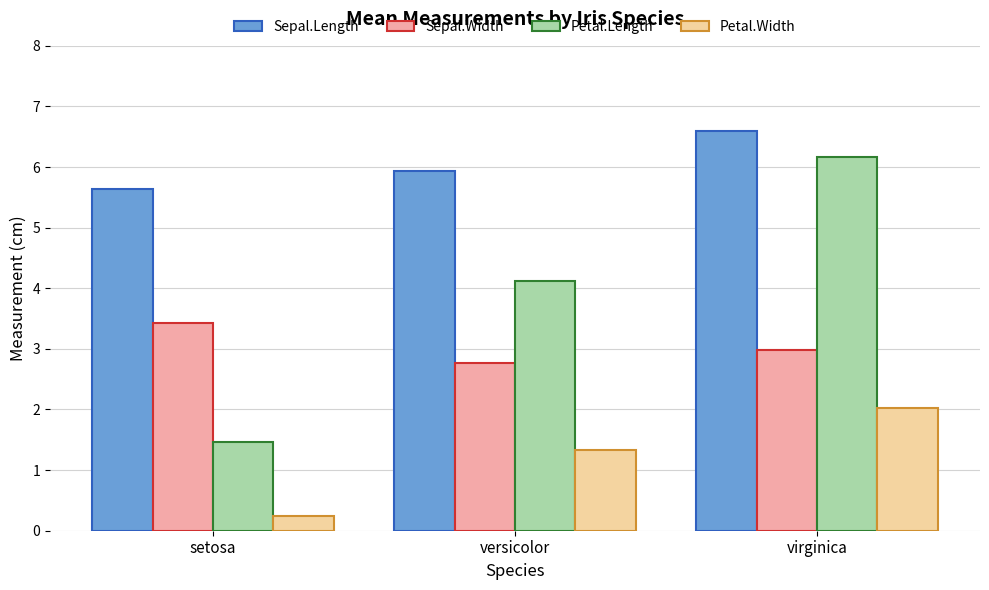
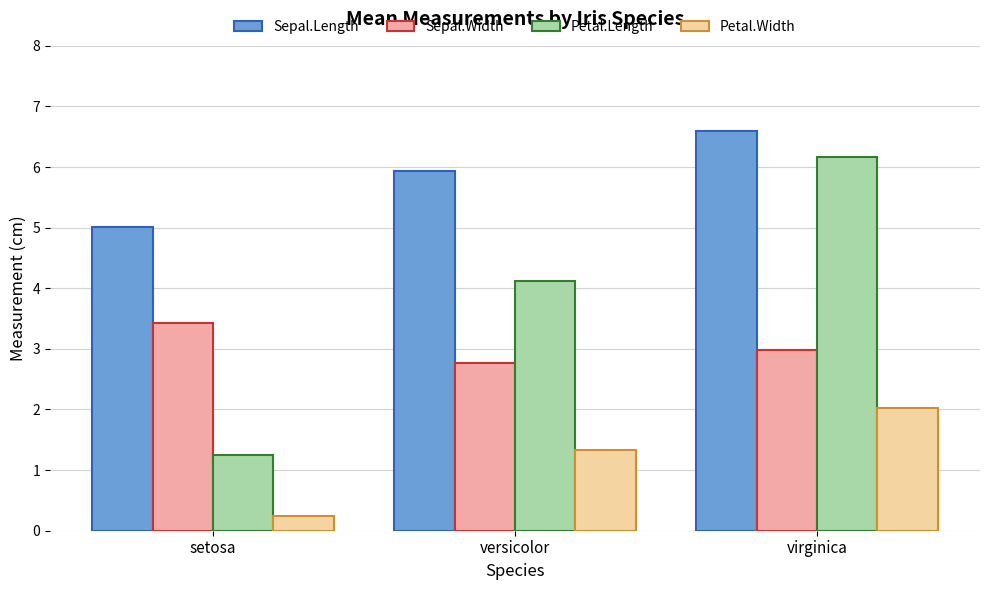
  {
    "Sepal.Length": {
-     "setosa": 5.6,
+     "setosa": 5.0,
      "versicolor": 5.9,
      "virginica": 6.6
    },
    "Petal.Length": {
-     "setosa": 1.5,
+     "setosa": 1.3,
      "versicolor": 4.1,
      "virginica": 6.2
    }
  }
